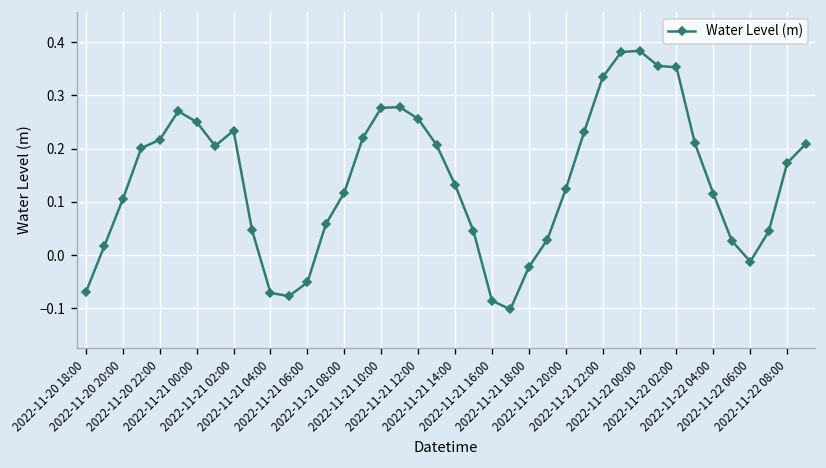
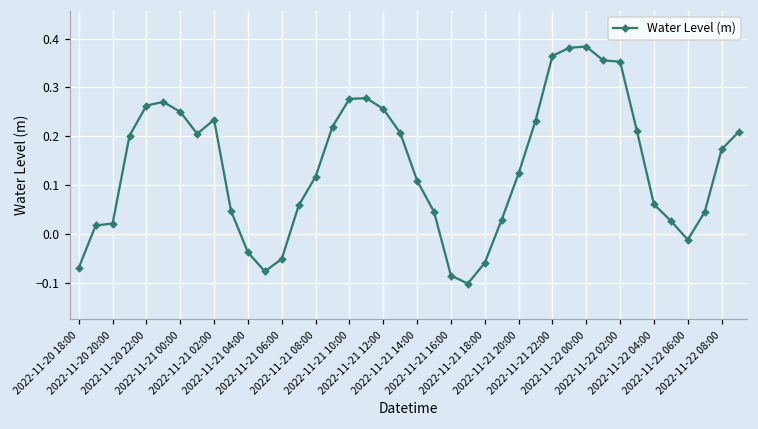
  {
    "2022-11-20 18:00": -0.07,
-   "2022-11-20 20:00": 0.11,
-   "2022-11-20 22:00": 0.22,
+   "2022-11-20 20:00": 0.02,
+   "2022-11-20 22:00": 0.26,
    "2022-11-21 00:00": 0.25,
    "2022-11-21 02:00": 0.23,
-   "2022-11-21 04:00": -0.07,
+   "2022-11-21 04:00": -0.04,
    "2022-11-21 06:00": -0.05,
    "2022-11-21 08:00": 0.12,
    "2022-11-21 10:00": 0.28,
    "2022-11-21 12:00": 0.26,
-   "2022-11-21 14:00": 0.13,
+   "2022-11-21 14:00": 0.11,
    "2022-11-21 16:00": -0.09,
-   "2022-11-21 18:00": -0.02,
+   "2022-11-21 18:00": -0.06,
    "2022-11-21 20:00": 0.12,
-   "2022-11-21 22:00": 0.33,
+   "2022-11-21 22:00": 0.36,
    "2022-11-22 00:00": 0.38,
    "2022-11-22 02:00": 0.35,
-   "2022-11-22 04:00": 0.12,
+   "2022-11-22 04:00": 0.06,
    "2022-11-22 06:00": -0.01,
    "2022-11-22 08:00": 0.17
  }
